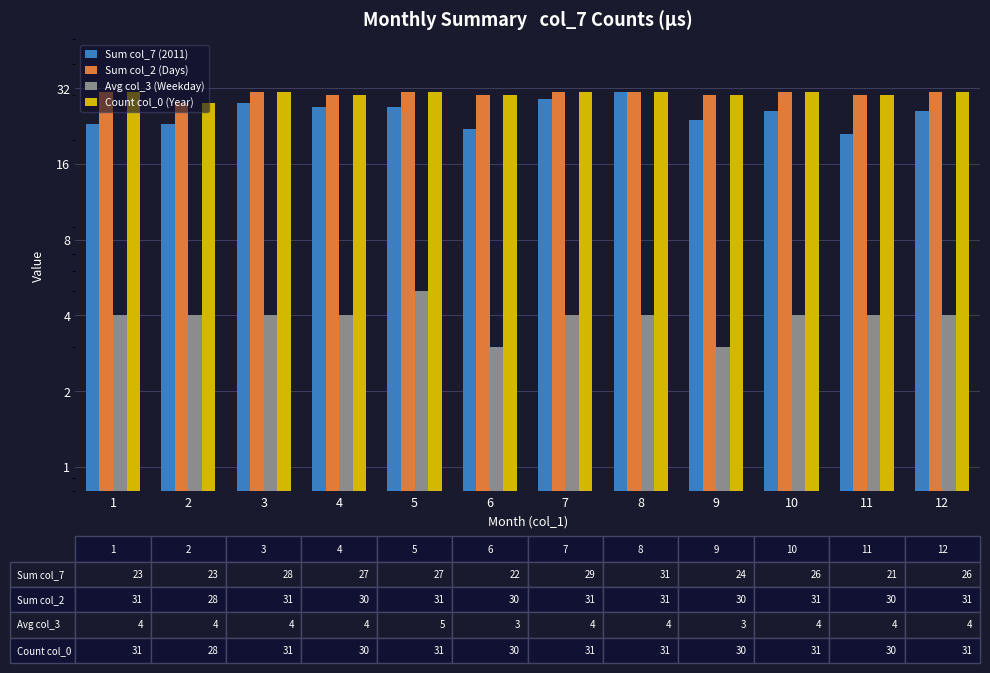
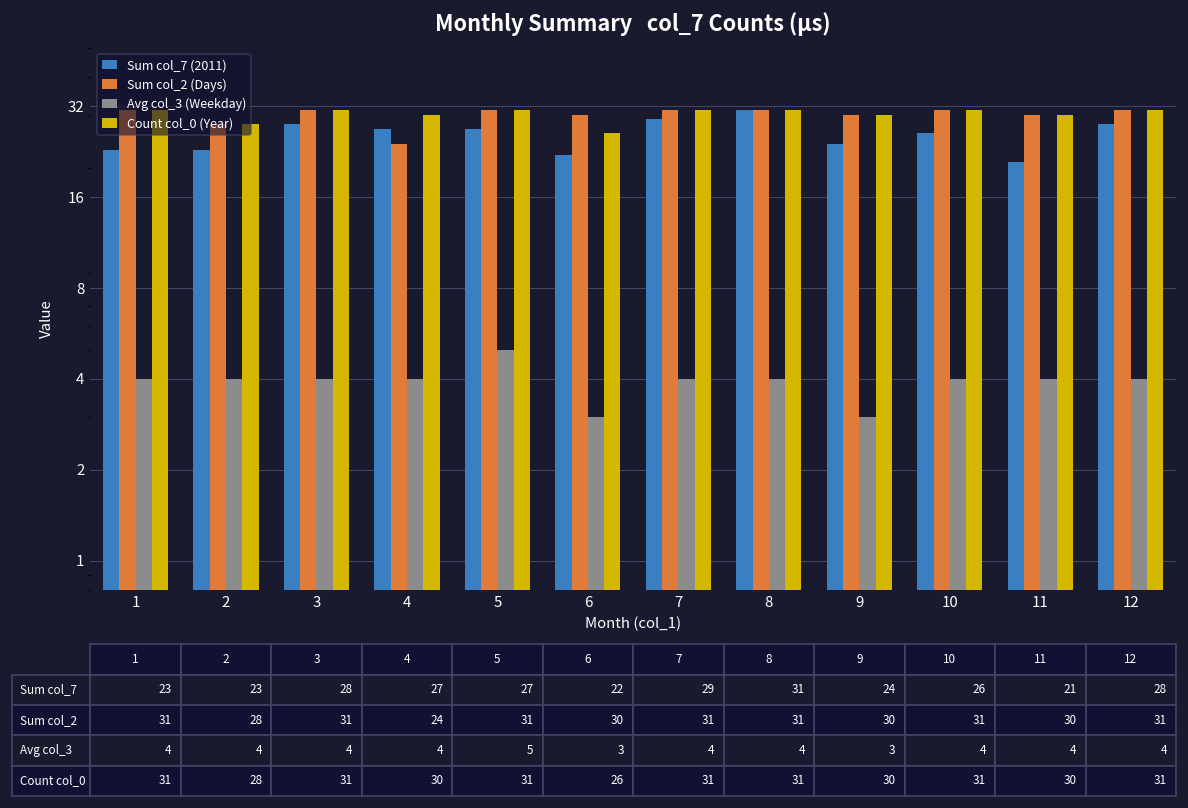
  {
    "Sum col_7 (2011)": {
-     "12": 26
+     "12": 28
    },
    "Sum col_2 (Days)": {
-     "4": 30
+     "4": 24
    },
    "Avg col_3 (Weekday)": {
      "4": 4
    },
    "Count col_0 (Year)": {
      "3": 31,
      "4": 30,
      "5": 31,
-     "6": 30,
+     "6": 26,
      "7": 31,
      "8": 31,
      "9": 30,
      "10": 31,
      "11": 30,
      "12": 31
    }
  }
